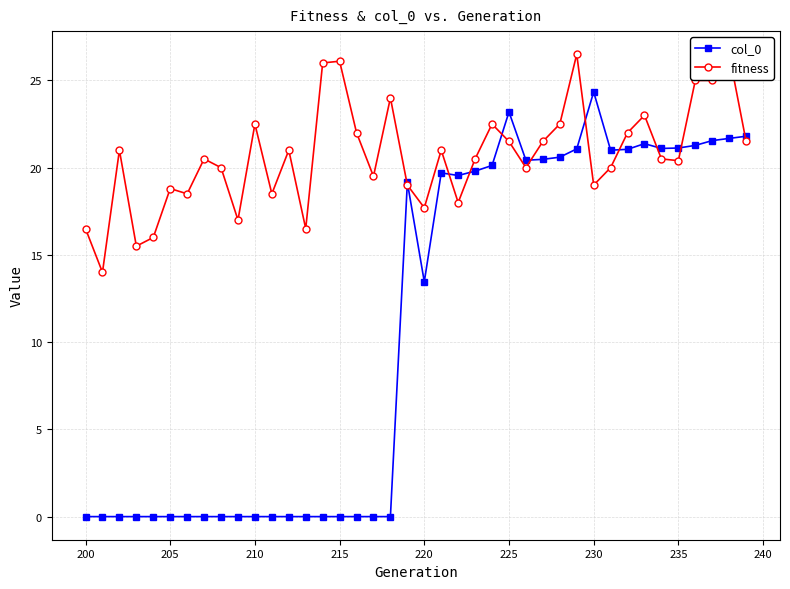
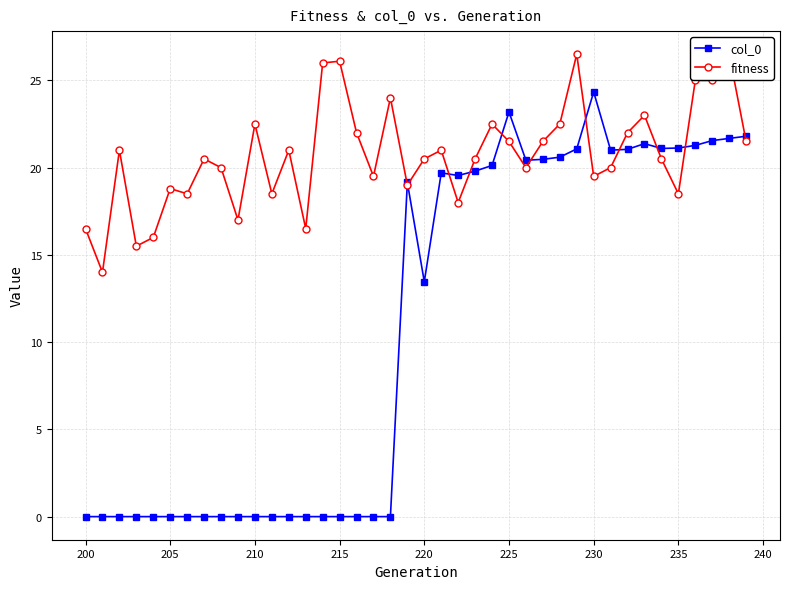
  {
    "col_0": {
      "200": 0.0,
      "205": 0.0,
      "210": 0.0,
      "215": 0.0,
      "220": 13.5,
      "225": 23.2,
      "230": 24.3,
      "235": 21.1
    },
    "fitness": {
      "200": 16.5,
      "205": 18.8,
      "210": 22.5,
      "215": 26.1,
-     "220": 17.7,
+     "220": 20.5,
      "225": 21.5,
-     "230": 19.0,
-     "235": 20.4
+     "230": 19.5,
+     "235": 18.5
    }
  }
